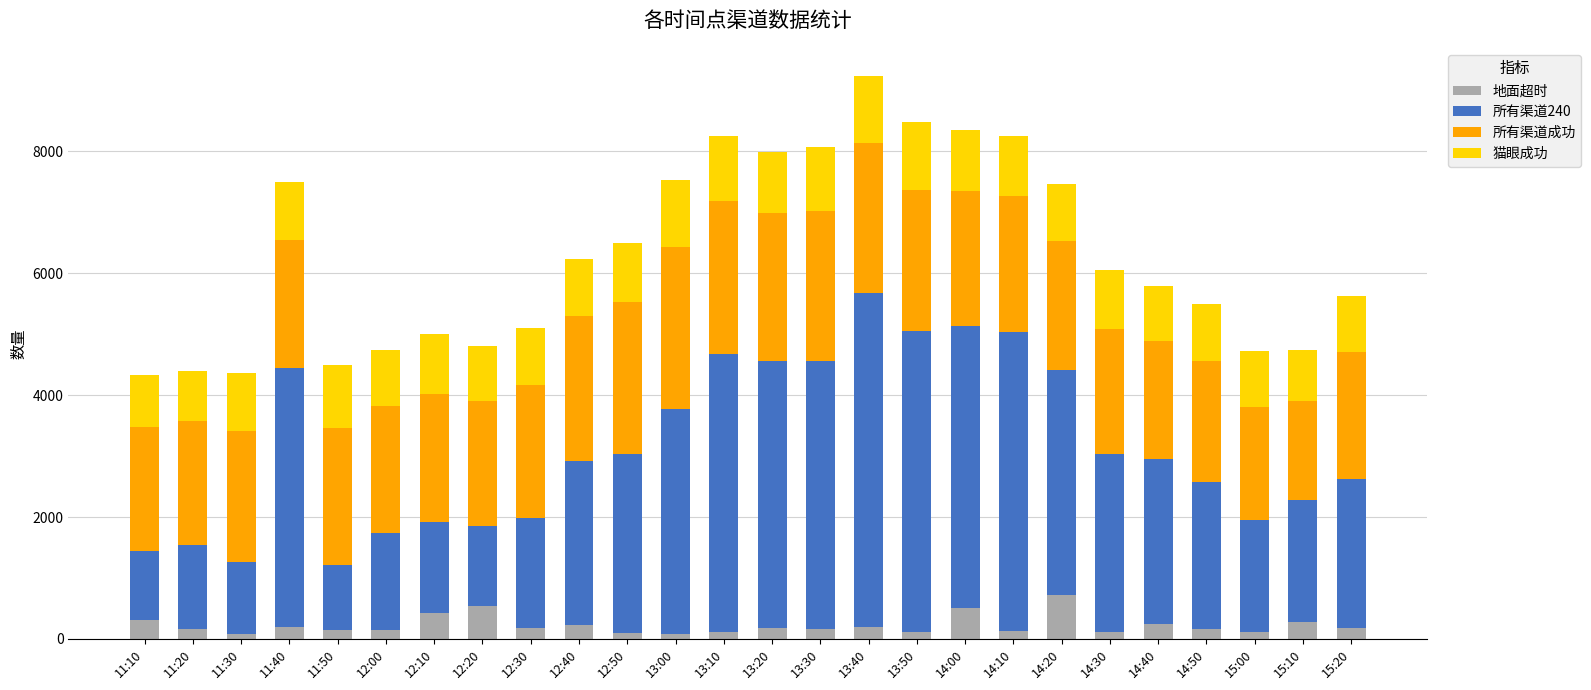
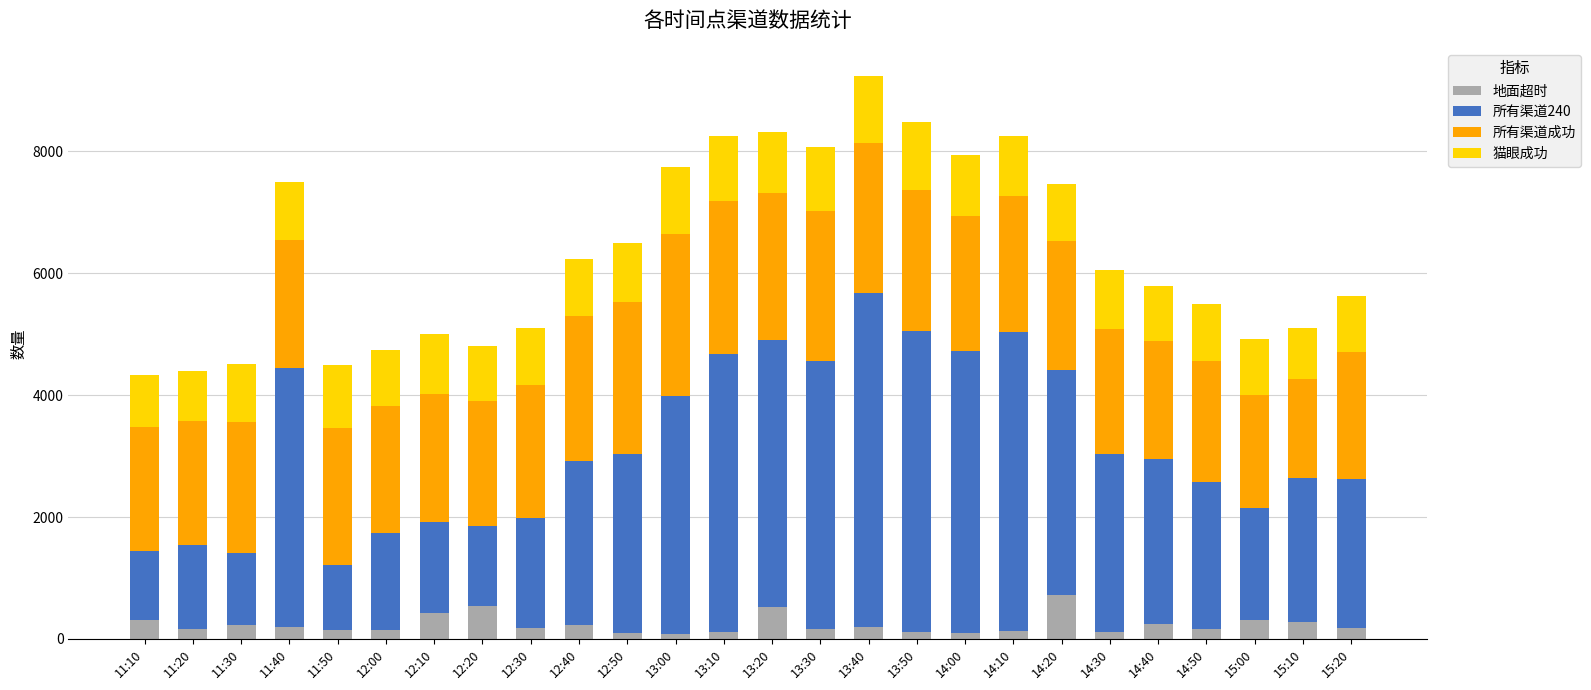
  {
    "地面超时": {
      "11:10": 300,
      "11:20": 200,
-     "11:30": 100,
+     "11:30": 200,
      "11:40": 200,
      "11:50": 200,
      "12:00": 100,
      "12:10": 400,
      "12:20": 500,
      "12:30": 200,
      "12:40": 200,
      "12:50": 100,
      "13:00": 100,
      "13:10": 100,
-     "13:20": 200,
+     "13:20": 500,
      "13:30": 200,
      "13:40": 200,
      "13:50": 100,
-     "14:00": 500,
+     "14:00": 100,
      "14:10": 100,
      "14:20": 700,
      "14:30": 100,
      "14:40": 200,
      "14:50": 200,
-     "15:00": 100,
+     "15:00": 300,
      "15:10": 300,
      "15:20": 200
    },
    "所有渠道240": {
      "11:10": 1100,
      "11:20": 1400,
      "11:30": 1200,
      "11:40": 4200,
      "11:50": 1100,
      "12:00": 1600,
      "12:10": 1500,
      "12:20": 1300,
      "12:30": 1800,
      "12:40": 2700,
      "12:50": 2900,
-     "13:00": 3700,
+     "13:00": 3900,
      "13:10": 4600,
      "13:20": 4400,
      "13:30": 4400,
      "13:40": 5500,
      "13:50": 4900,
      "14:00": 4600,
      "14:10": 4900,
      "14:20": 3700,
      "14:30": 2900,
      "14:40": 2700,
      "14:50": 2400,
      "15:00": 1800,
-     "15:10": 2000,
+     "15:10": 2400,
      "15:20": 2400
    }
  }
